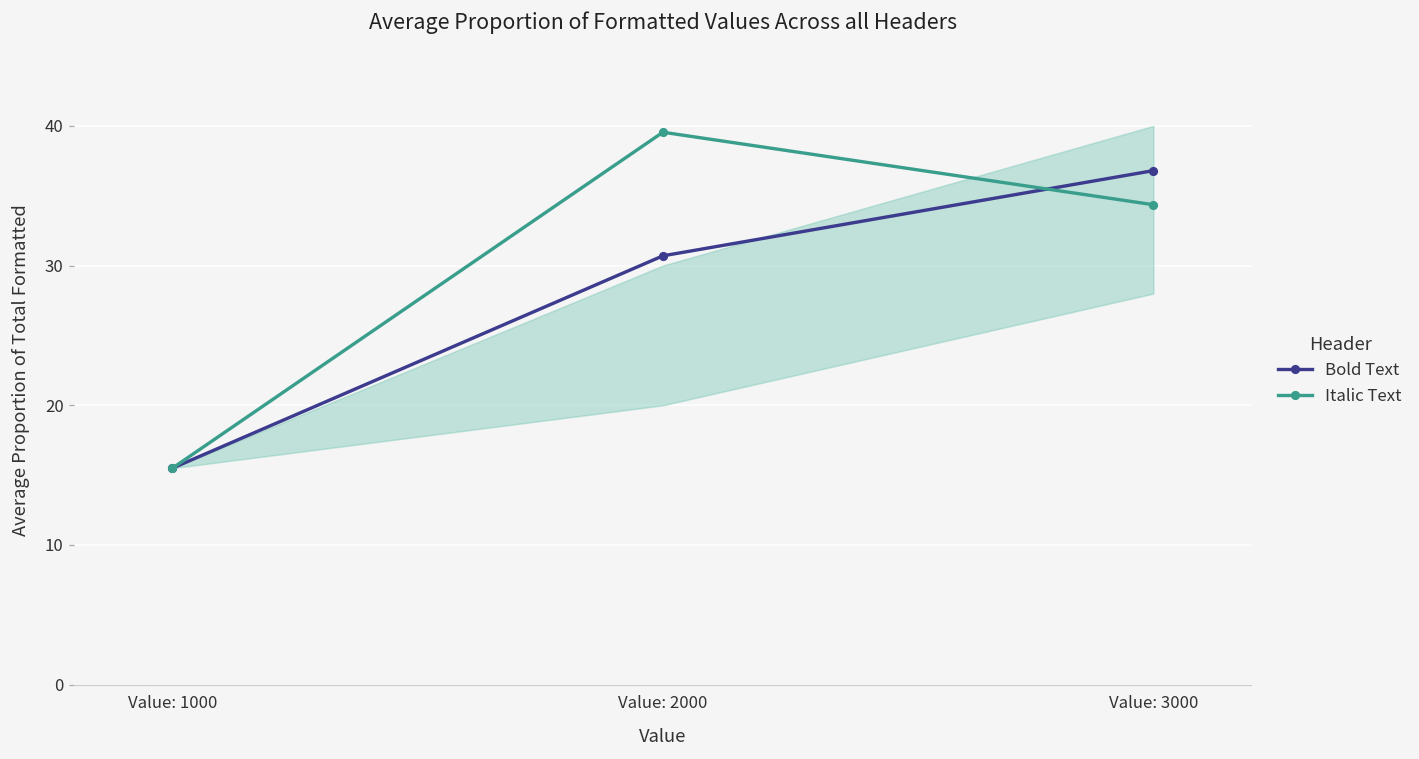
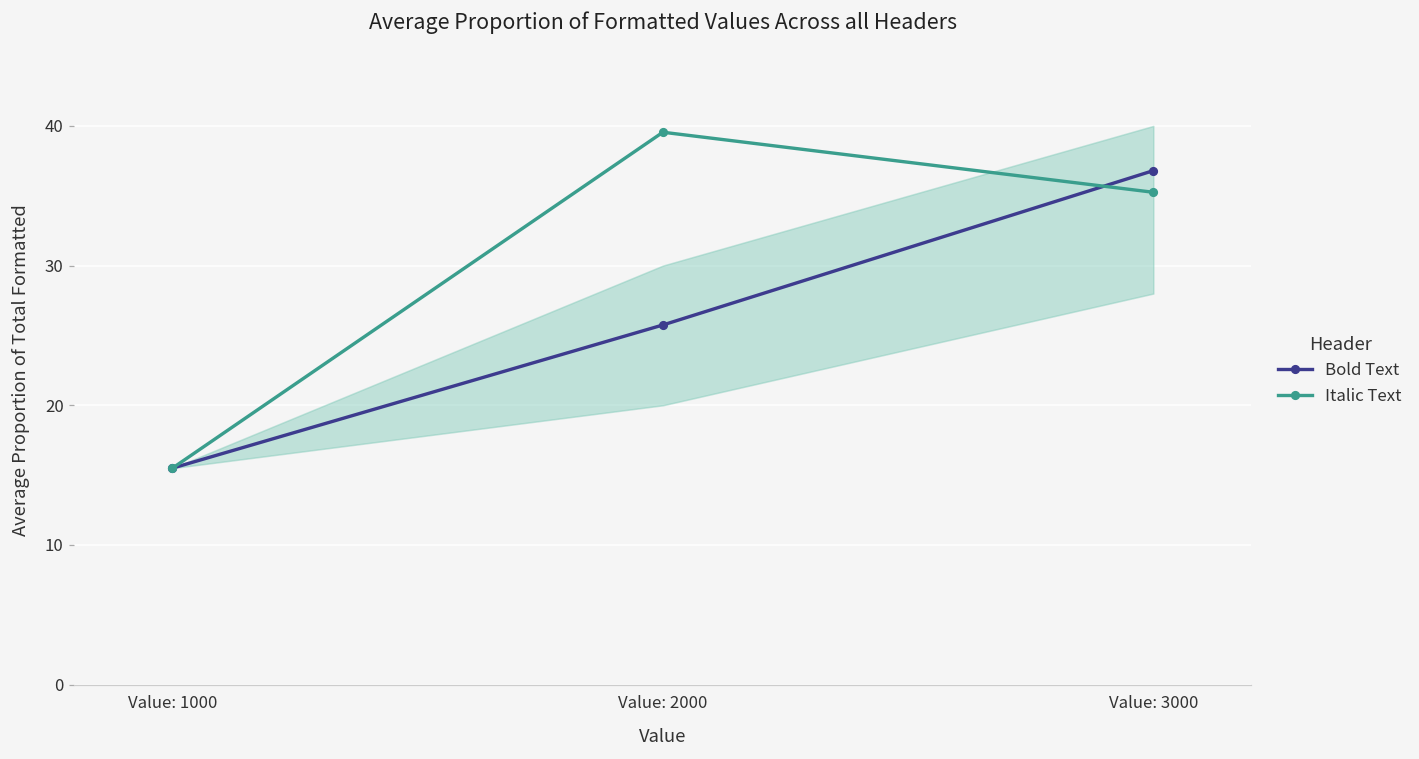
  {
    "Bold Text": {
-     "Value: 2000": 30.7,
+     "Value: 2000": 25.8,
      "Value: 3000": 36.8
    },
    "Italic Text": {
      "Value: 2000": 39.6,
-     "Value: 3000": 34.4
+     "Value: 3000": 35.3
    }
  }
